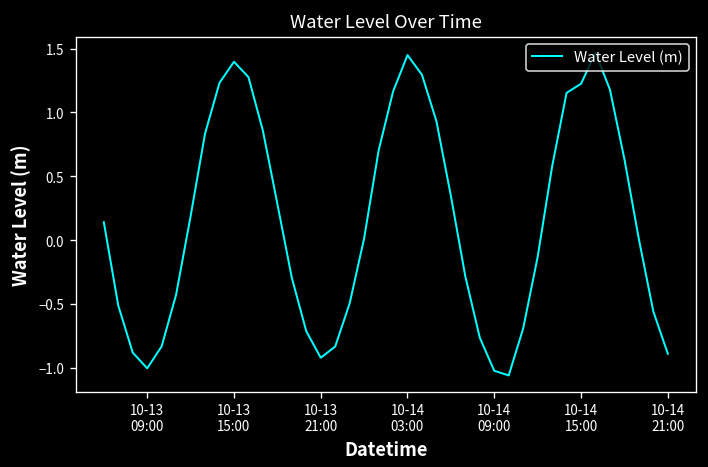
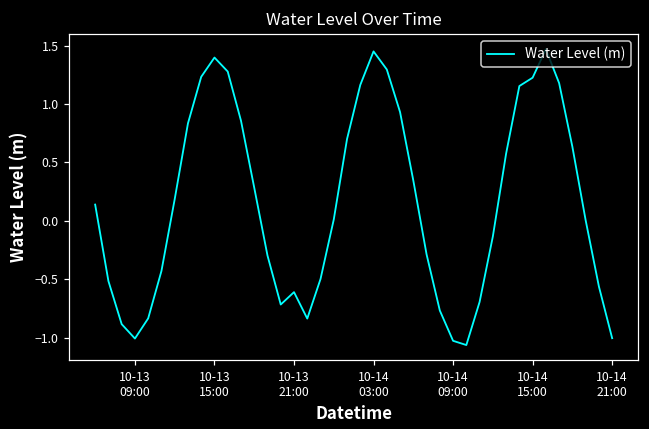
  {
    "10-13 09:00": -1.01,
    "10-13 15:00": 1.40,
-   "10-13 21:00": -0.92,
+   "10-13 21:00": -0.61,
    "10-14 03:00": 1.45,
    "10-14 09:00": -1.02,
    "10-14 15:00": 1.23,
-   "10-14 21:00": -0.89
+   "10-14 21:00": -1.00
  }
